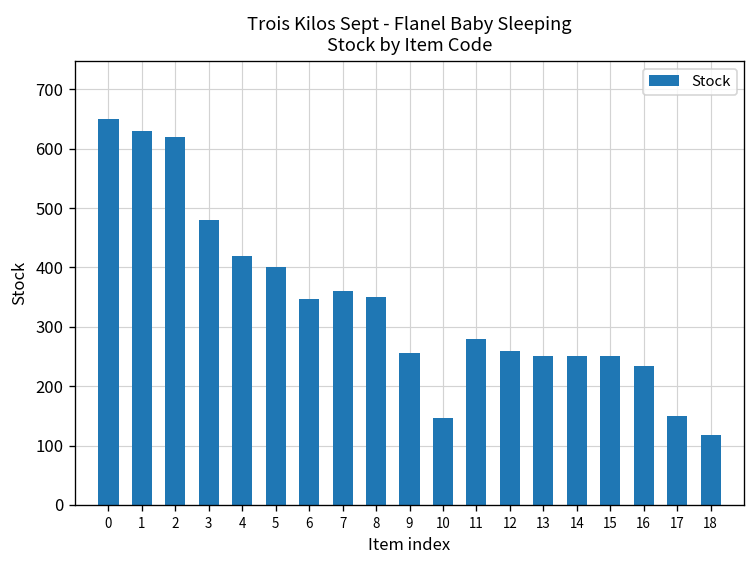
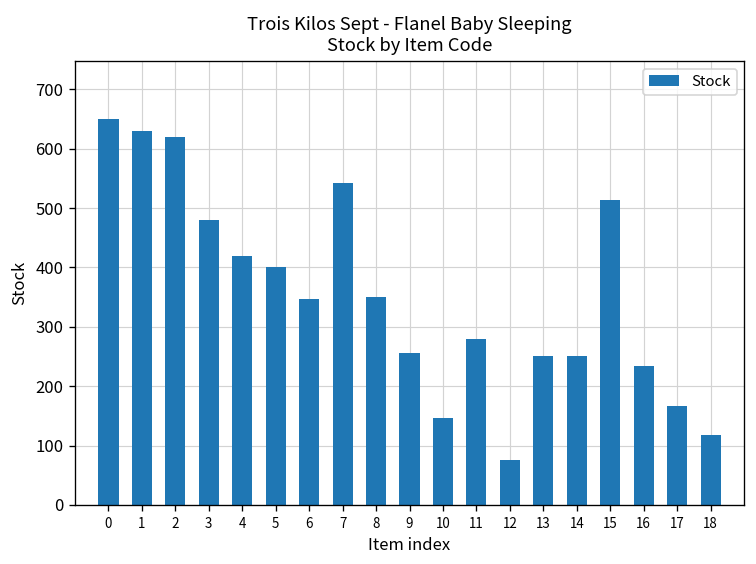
  {
    "0": 650,
    "1": 630,
    "2": 620,
    "3": 480,
    "4": 420,
    "5": 400,
    "6": 350,
-   "7": 360,
+   "7": 540,
    "8": 350,
    "9": 260,
    "10": 150,
    "11": 280,
-   "12": 260,
+   "12": 80,
    "13": 250,
    "14": 250,
-   "15": 250,
+   "15": 510,
    "16": 230,
-   "17": 150,
+   "17": 170,
    "18": 120
  }
